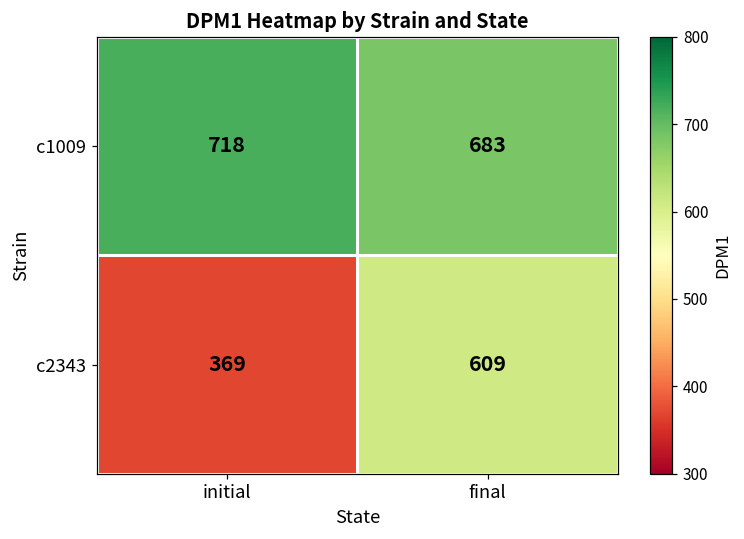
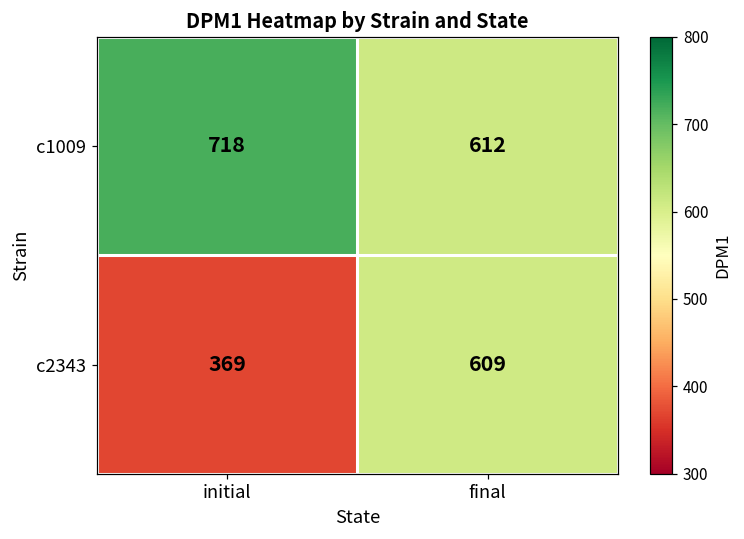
  {
    "c1009": {
      "initial": 718,
-     "final": 683
+     "final": 612
    },
    "c2343": {
      "initial": 369,
      "final": 609
    }
  }
